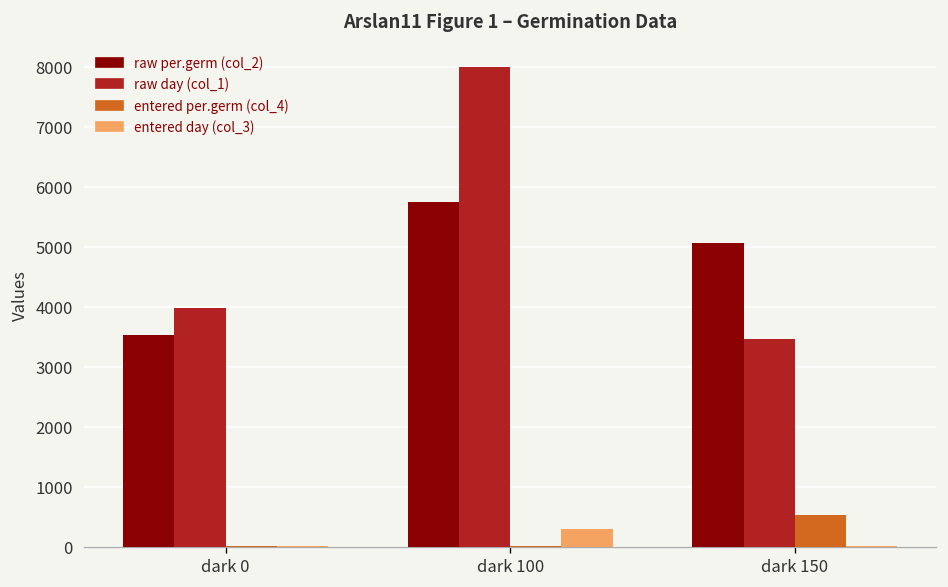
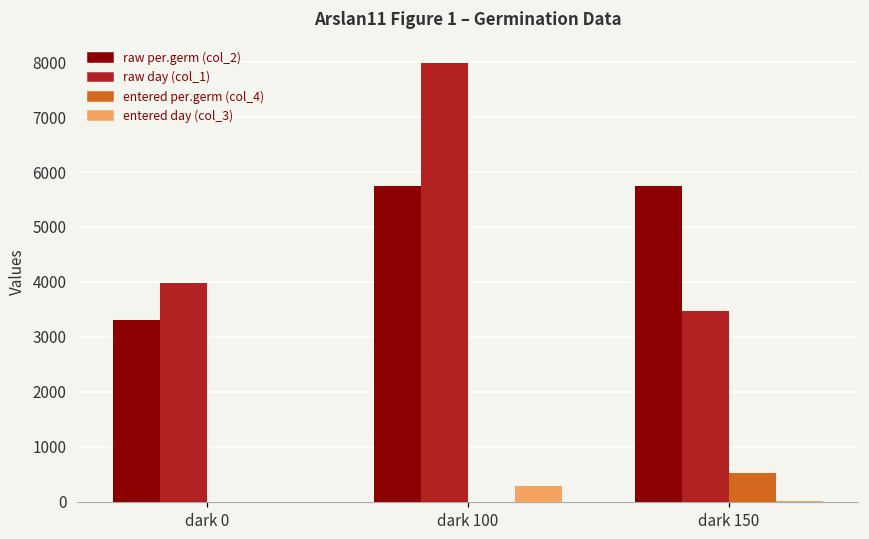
  {
    "raw per.germ (col_2)": {
-     "dark 0": 3500,
+     "dark 0": 3300,
      "dark 100": 5700,
-     "dark 150": 5100
+     "dark 150": 5700
    },
    "raw day (col_1)": {
      "dark 0": 4000,
      "dark 100": 8000,
      "dark 150": 3500
    },
    "entered per.germ (col_4)": {
      "dark 150": 500
    },
    "entered day (col_3)": {
      "dark 100": 300
    }
  }
